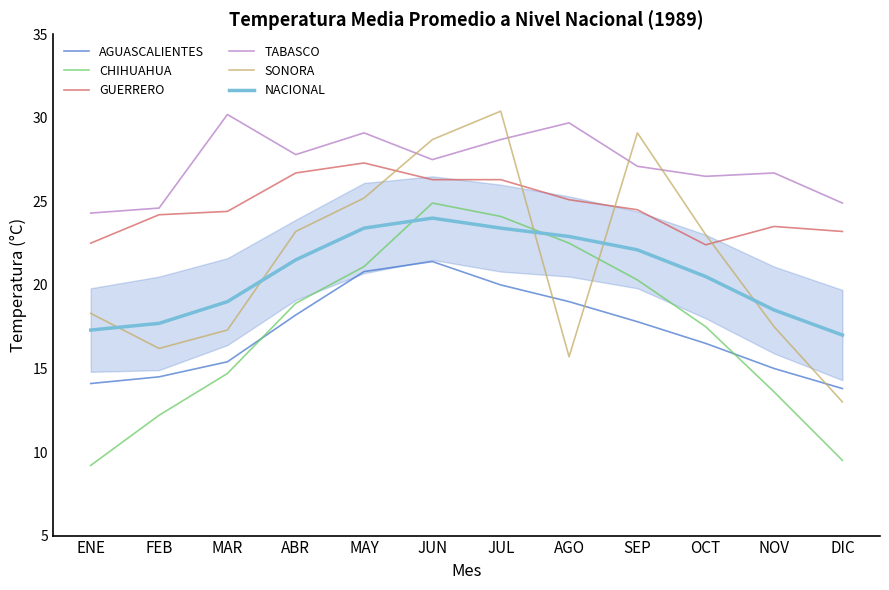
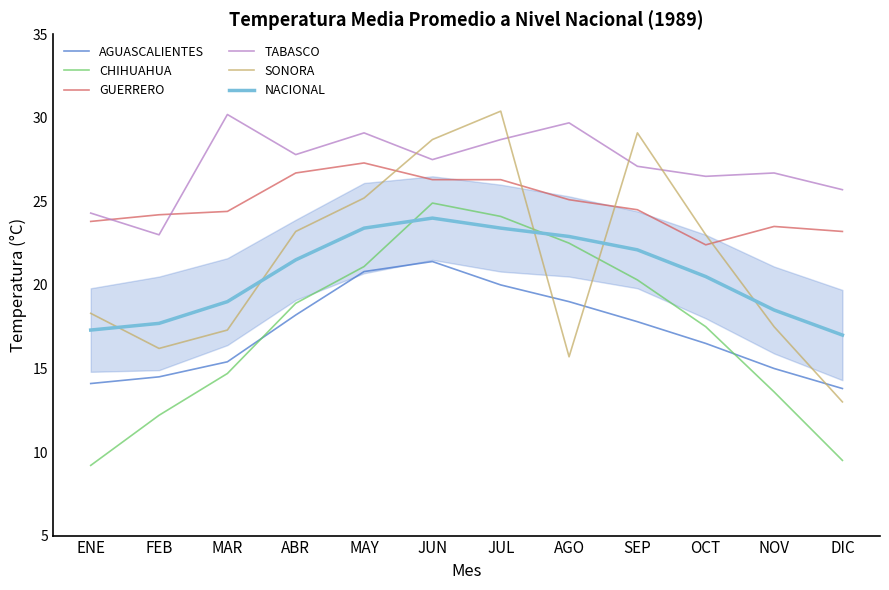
  {
    "CHIHUAHUA": {
      "ENE": 9.2,
      "FEB": 12.2,
      "MAR": 14.7,
      "ABR": 18.9,
      "MAY": 21.1,
      "JUN": 24.9,
      "JUL": 24.1,
      "AGO": 22.5,
      "SEP": 20.3,
      "OCT": 17.5,
      "NOV": 13.6,
      "DIC": 9.5
    },
    "GUERRERO": {
-     "ENE": 22.5,
+     "ENE": 23.8,
      "FEB": 24.2,
      "MAR": 24.4,
      "ABR": 26.7,
      "MAY": 27.3,
      "JUN": 26.3,
      "JUL": 26.3,
      "AGO": 25.1,
      "OCT": 22.4,
      "NOV": 23.5,
      "DIC": 23.2
    },
    "TABASCO": {
      "ENE": 24.3,
-     "FEB": 24.6,
+     "FEB": 23.0,
      "MAR": 30.2,
      "ABR": 27.8,
      "MAY": 29.1,
      "JUN": 27.5,
      "JUL": 28.7,
      "AGO": 29.7,
      "SEP": 27.1,
      "OCT": 26.5,
      "NOV": 26.7,
-     "DIC": 24.9
+     "DIC": 25.7
    },
    "SONORA": {
      "ENE": 18.3,
      "FEB": 16.2,
      "MAR": 17.3,
      "ABR": 23.2,
      "MAY": 25.2,
      "JUN": 28.7,
      "JUL": 30.4,
      "AGO": 15.7,
      "SEP": 29.1,
      "NOV": 17.5,
      "DIC": 13.0
    }
  }
